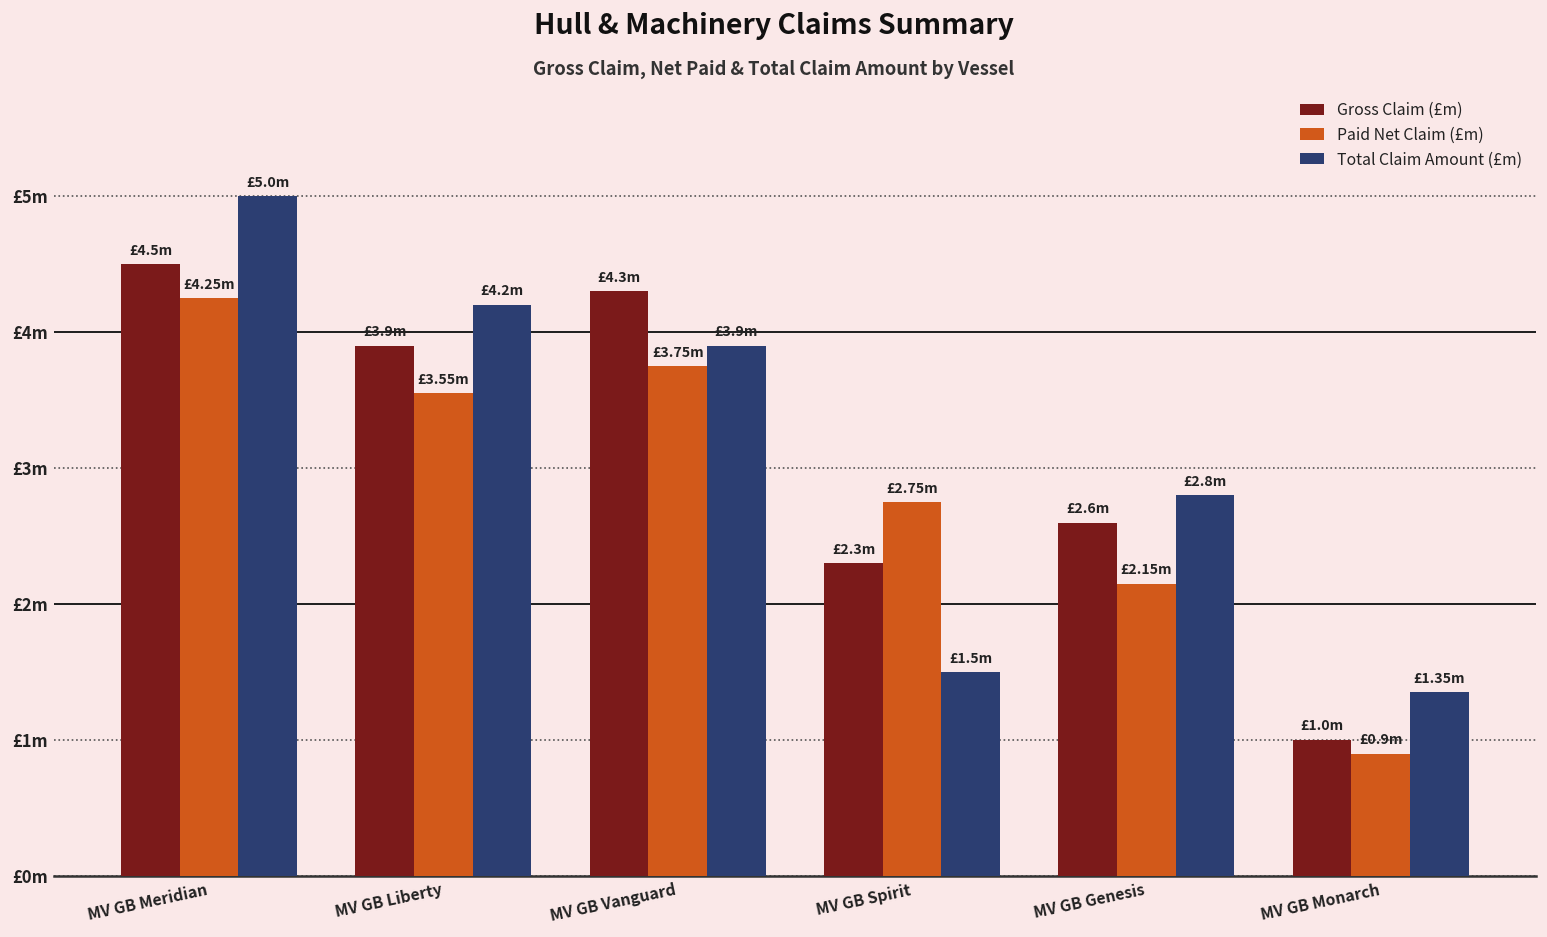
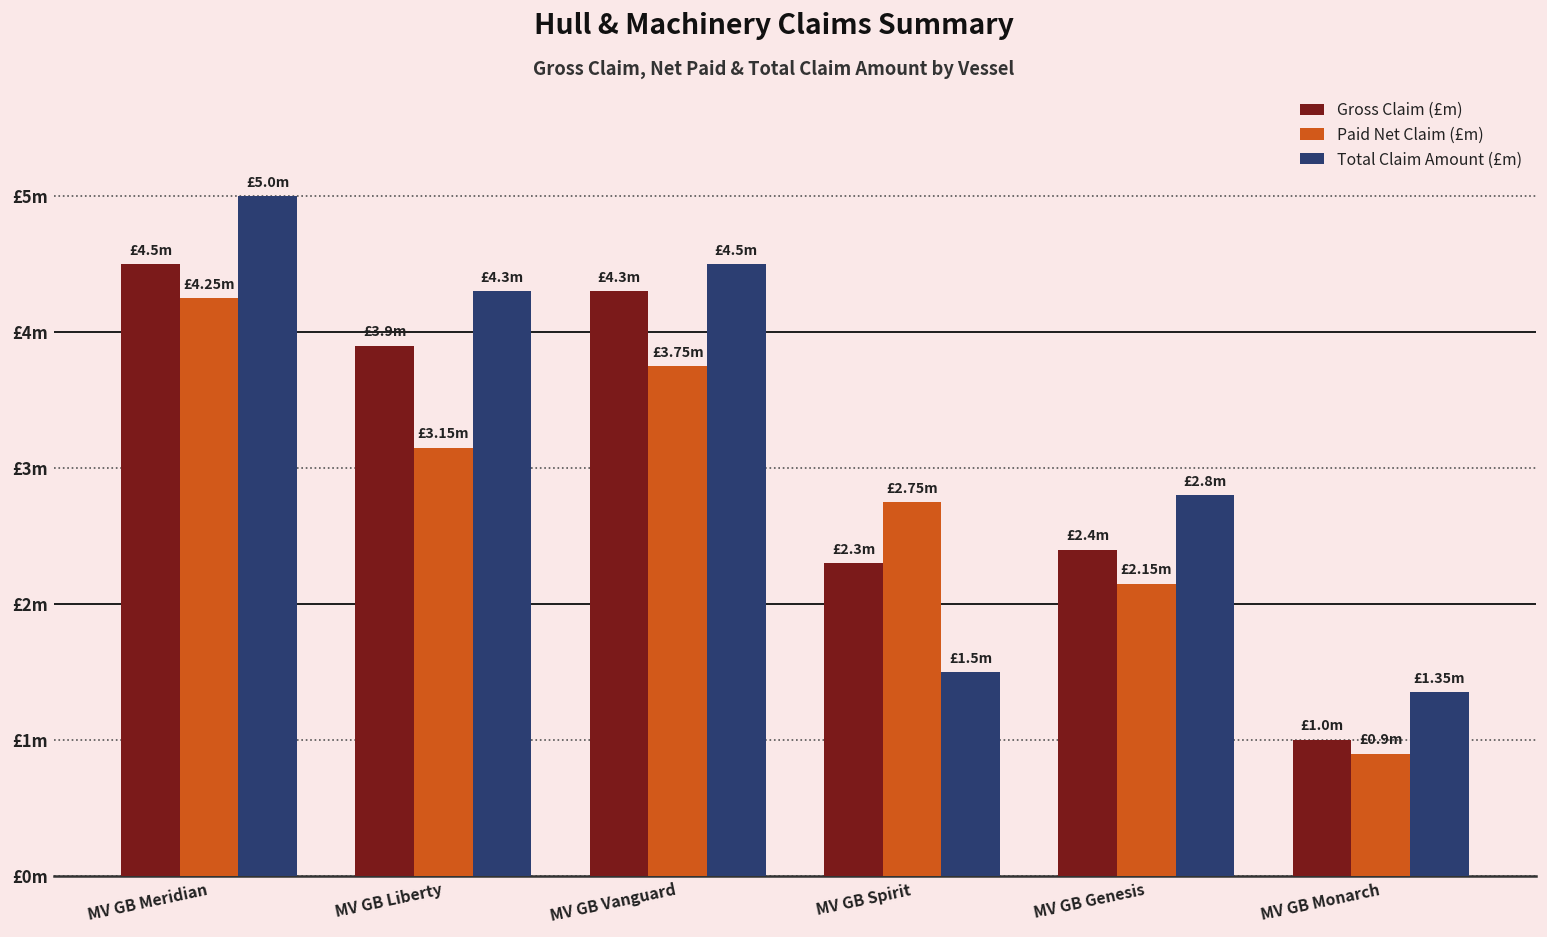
  {
    "Gross Claim (£m)": {
      "MV GB Meridian": "£4.5m",
      "MV GB Liberty": "£3.9m",
      "MV GB Vanguard": "£4.3m",
      "MV GB Spirit": "£2.3m",
-     "MV GB Genesis": "£2.6m",
+     "MV GB Genesis": "£2.4m",
      "MV GB Monarch": "£1.0m"
    },
    "Paid Net Claim (£m)": {
      "MV GB Meridian": "£4.25m",
-     "MV GB Liberty": "£3.55m",
+     "MV GB Liberty": "£3.15m",
      "MV GB Vanguard": "£3.75m",
      "MV GB Spirit": "£2.75m",
      "MV GB Genesis": "£2.15m",
      "MV GB Monarch": "£0.9m"
    },
    "Total Claim Amount (£m)": {
      "MV GB Meridian": "£5.0m",
-     "MV GB Liberty": "£4.2m",
-     "MV GB Vanguard": "£3.9m",
+     "MV GB Liberty": "£4.3m",
+     "MV GB Vanguard": "£4.5m",
      "MV GB Spirit": "£1.5m",
      "MV GB Genesis": "£2.8m",
      "MV GB Monarch": "£1.35m"
    }
  }
